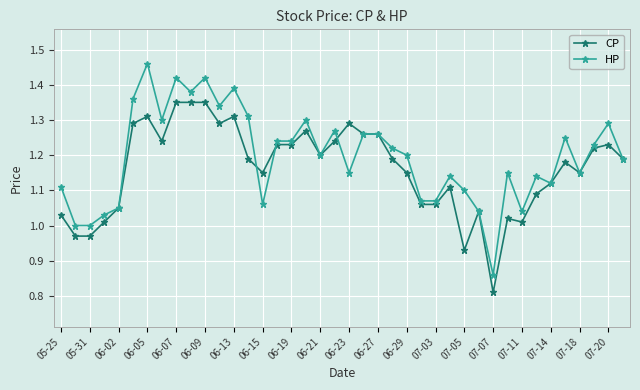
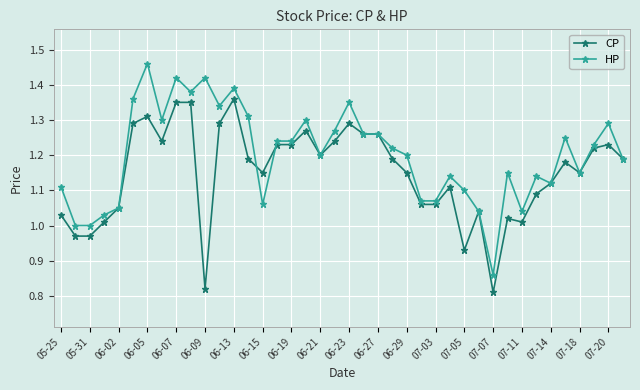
  {
    "CP": {
      "05-25": 1.03,
      "05-31": 0.97,
      "06-05": 1.31,
      "06-07": 1.35,
-     "06-09": 1.35,
-     "06-13": 1.31,
+     "06-09": 0.82,
+     "06-13": 1.36,
      "06-15": 1.15,
      "06-19": 1.23,
      "06-23": 1.29,
      "06-29": 1.15,
      "07-03": 1.06,
      "07-05": 0.93,
      "07-07": 0.81,
      "07-11": 1.01,
      "07-20": 1.23
    },
    "HP": {
      "05-25": 1.11,
      "05-31": 1.00,
      "06-05": 1.46,
      "06-07": 1.42,
      "06-09": 1.42,
      "06-13": 1.39,
      "06-15": 1.06,
      "06-19": 1.24,
-     "06-23": 1.15,
+     "06-23": 1.35,
      "06-29": 1.20,
      "07-03": 1.07,
      "07-05": 1.10,
      "07-07": 0.86,
      "07-11": 1.04,
      "07-20": 1.29
    }
  }
